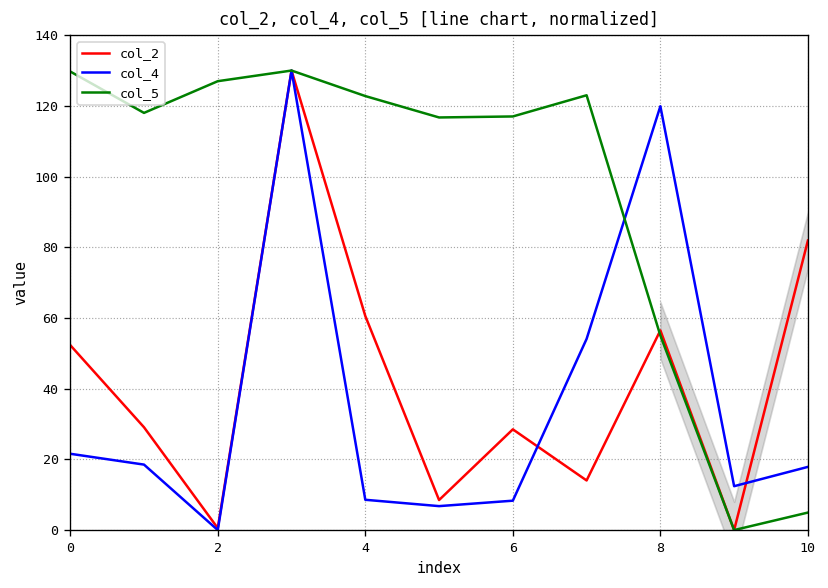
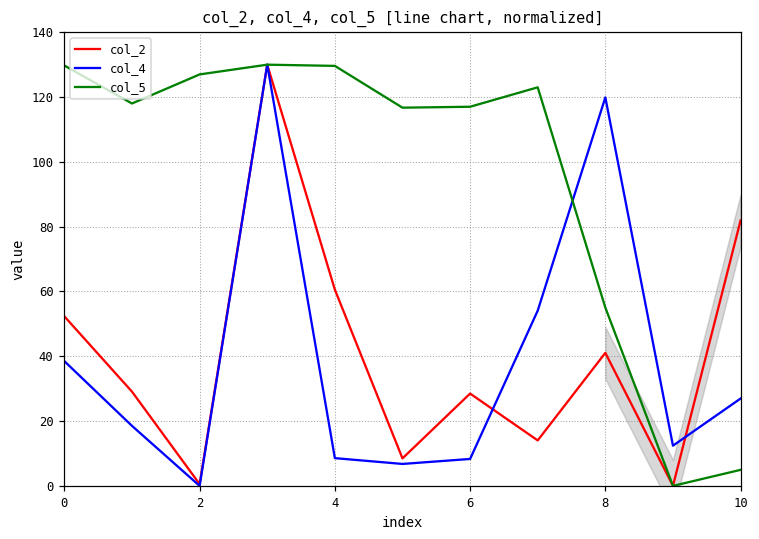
  {
    "col_2": {
      "0": 52,
      "4": 61,
      "6": 28,
-     "8": 56,
+     "8": 41,
      "10": 82
    },
    "col_4": {
-     "0": 22,
+     "0": 38,
      "4": 9,
      "6": 8,
      "8": 120,
-     "10": 18
+     "10": 27
    },
    "col_5": {
      "0": 130,
      "2": 127,
-     "4": 123,
+     "4": 130,
      "6": 117,
      "8": 55,
      "10": 5
    }
  }
